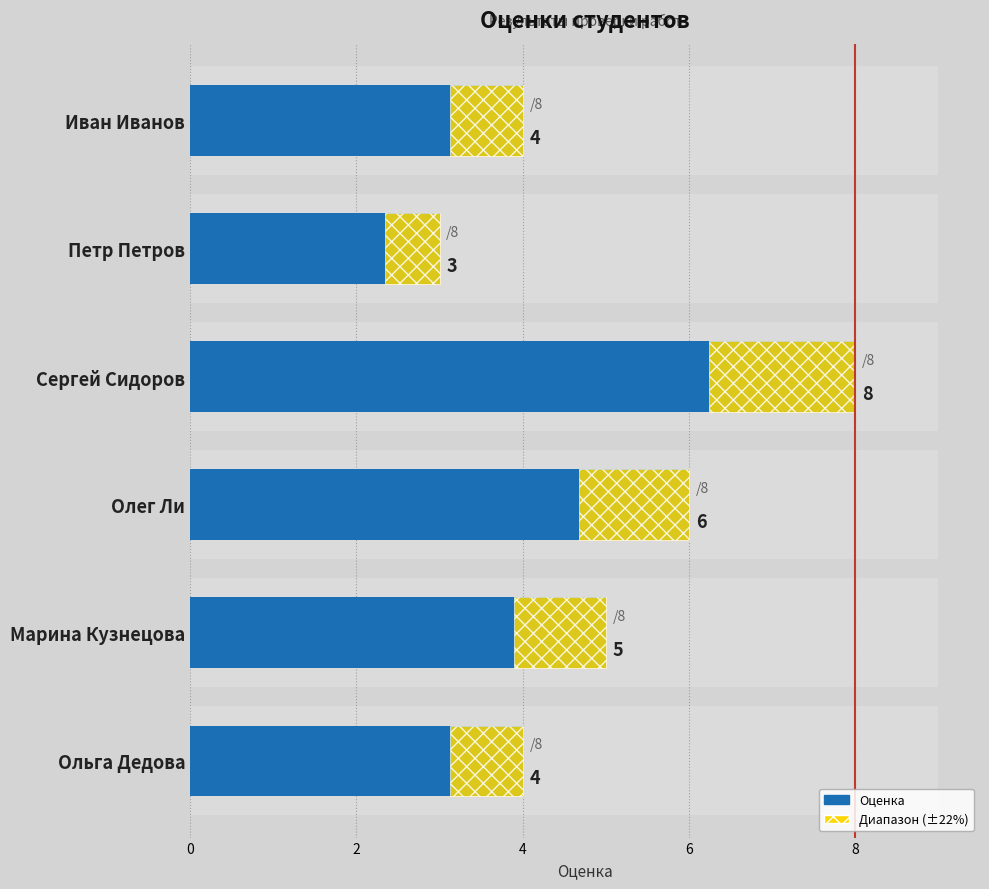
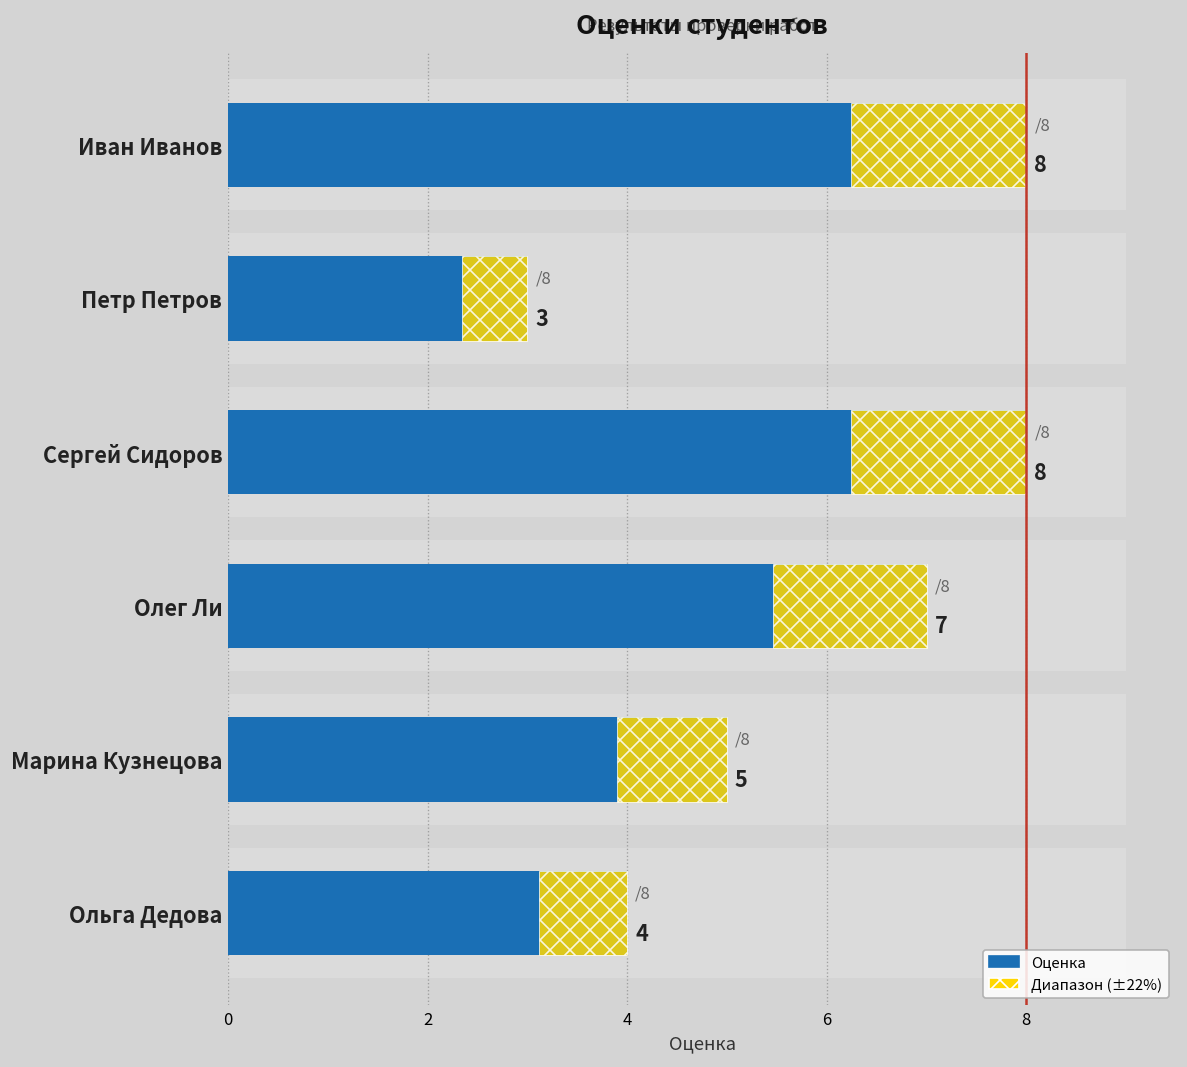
  {
    "Оценка": {
-     "Иван Иванов": 4,
-     "Олег Ли": 6
+     "Иван Иванов": 8,
+     "Олег Ли": 7
    }
  }
